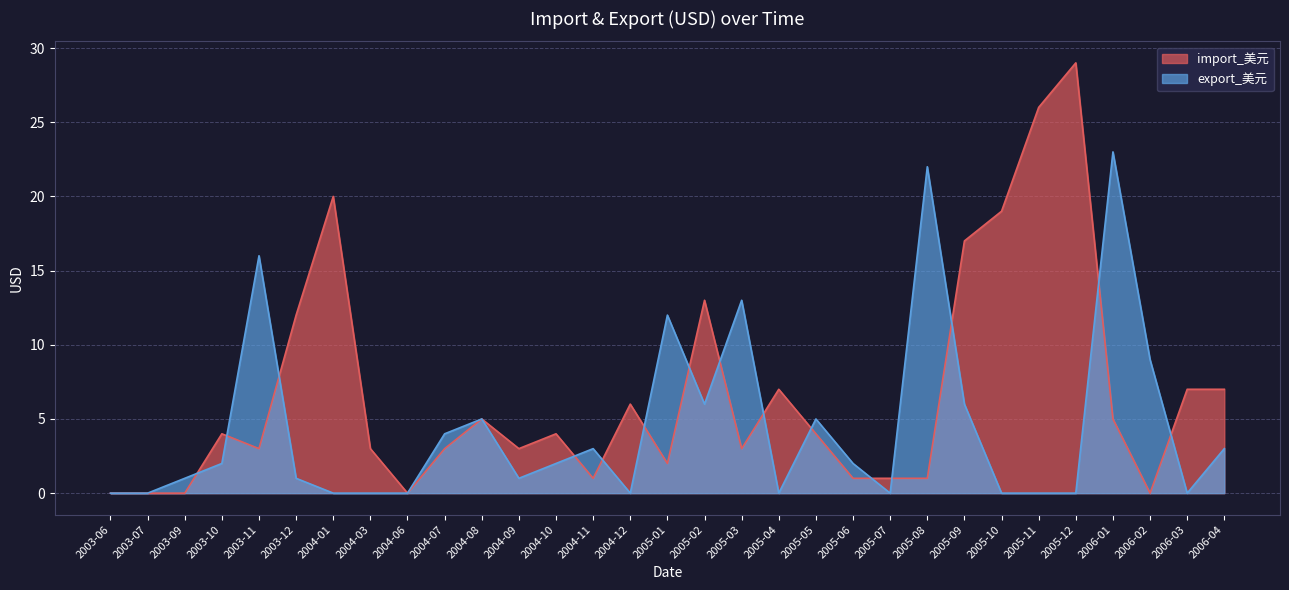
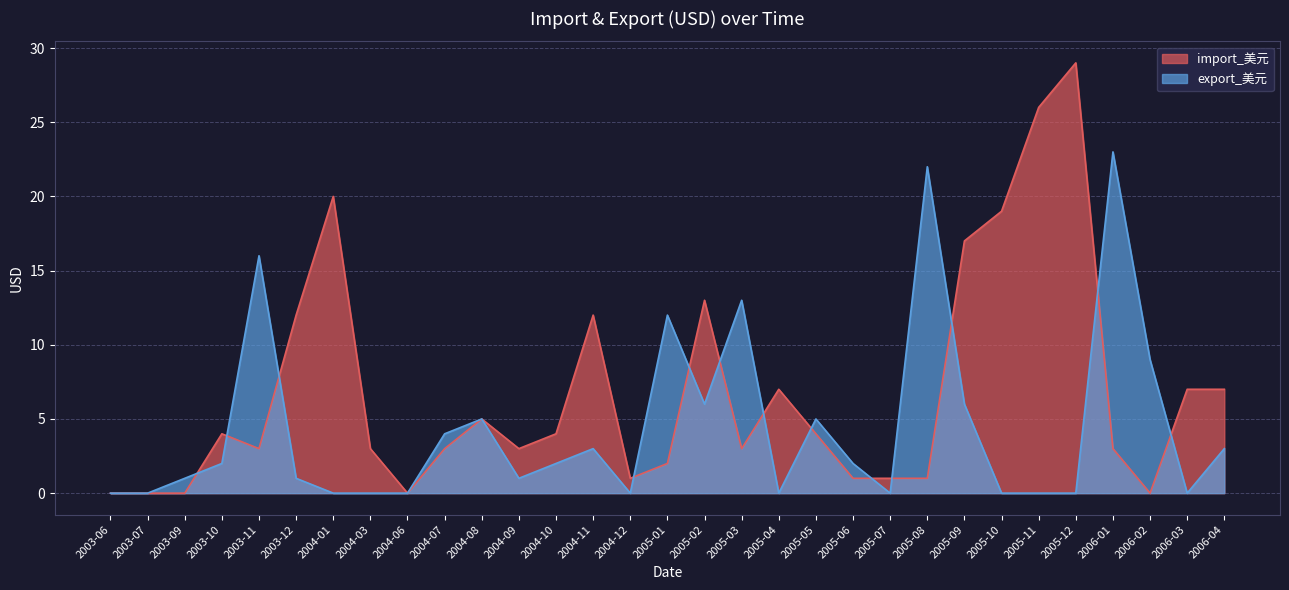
  {
    "import_美元": {
      "2003-09": 0,
      "2003-10": 4,
      "2003-11": 3,
      "2003-12": 12,
      "2004-01": 20,
      "2004-03": 3,
      "2004-07": 3,
      "2004-09": 3,
      "2004-10": 4,
-     "2004-11": 1,
-     "2004-12": 6,
+     "2004-11": 12,
+     "2004-12": 1,
      "2005-01": 2,
      "2005-02": 13,
      "2005-03": 3,
      "2005-04": 7,
      "2005-05": 4,
      "2005-06": 1,
      "2005-07": 1,
      "2005-08": 1,
      "2005-09": 17,
      "2005-10": 19,
      "2005-11": 26,
      "2005-12": 29,
-     "2006-01": 5,
+     "2006-01": 3,
      "2006-02": 0,
      "2006-03": 7,
      "2006-04": 7
    },
    "export_美元": {
      "2003-09": 1,
      "2003-10": 2,
      "2003-11": 16,
      "2003-12": 1,
      "2004-01": 0,
      "2004-03": 0,
      "2004-07": 4,
      "2004-09": 1,
      "2004-10": 2,
      "2004-11": 3,
      "2004-12": 0,
      "2005-01": 12,
      "2005-02": 6,
      "2005-03": 13,
      "2005-04": 0,
      "2005-05": 5,
      "2005-06": 2,
      "2005-07": 0,
      "2005-08": 22,
      "2005-09": 6,
      "2005-10": 0,
      "2005-11": 0,
      "2005-12": 0,
      "2006-01": 23,
      "2006-02": 9,
      "2006-03": 0,
      "2006-04": 3
    }
  }
